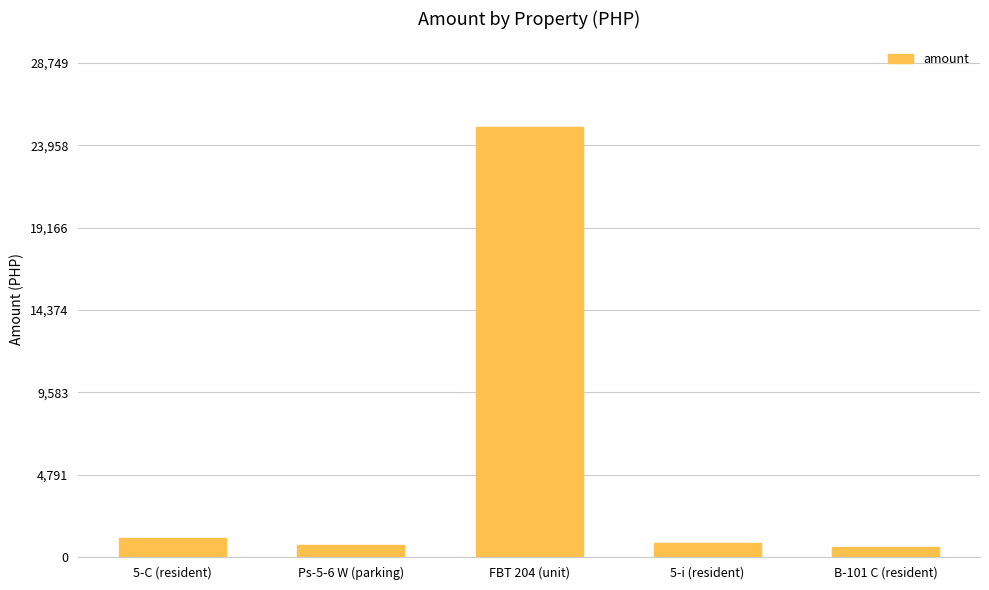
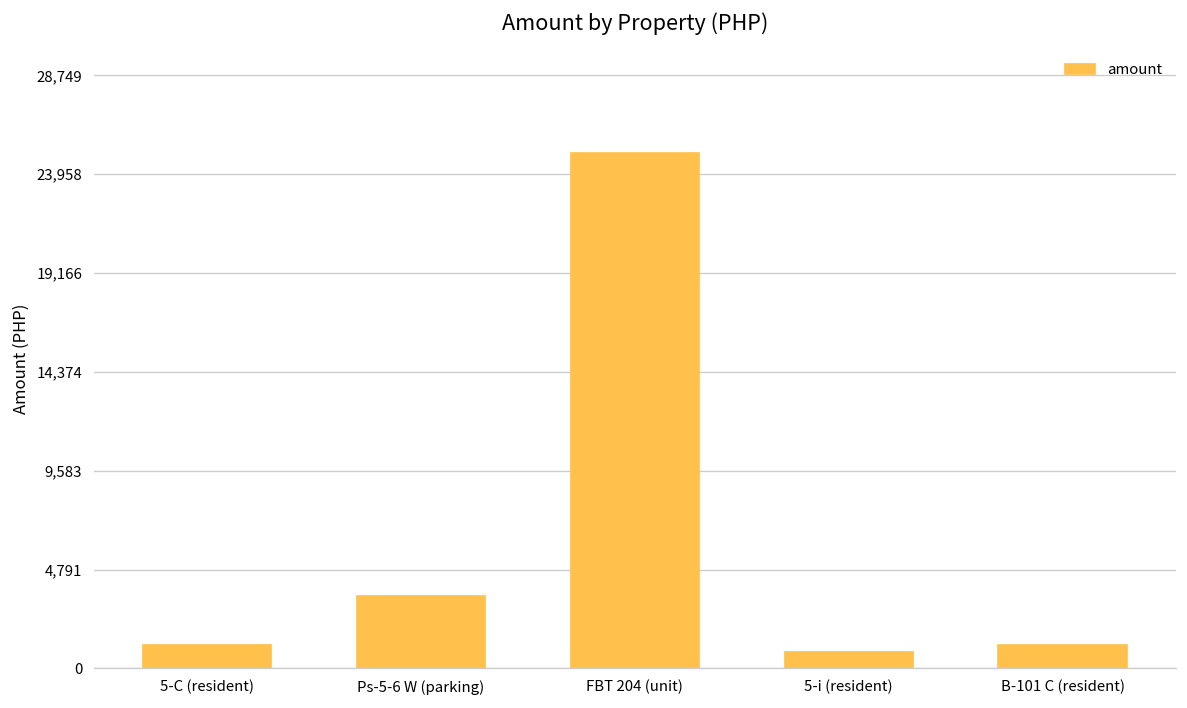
  {
    "5-C (resident)": "1,100",
-   "Ps-5-6 W (parking)": "700",
+   "Ps-5-6 W (parking)": "3,500",
    "FBT 204 (unit)": "25,000",
    "5-i (resident)": "800",
-   "B-101 C (resident)": "600"
+   "B-101 C (resident)": "1,100"
  }
